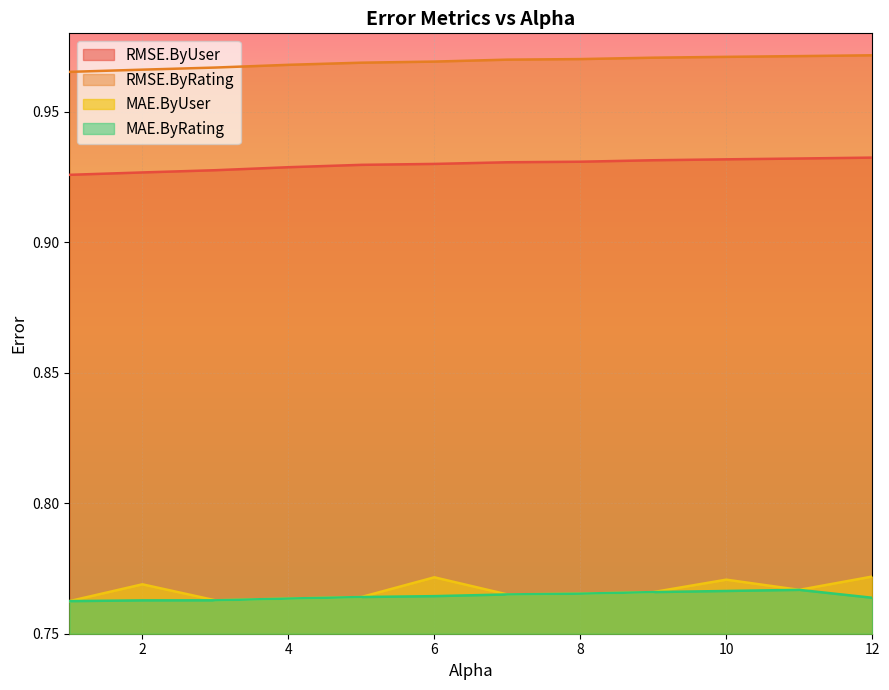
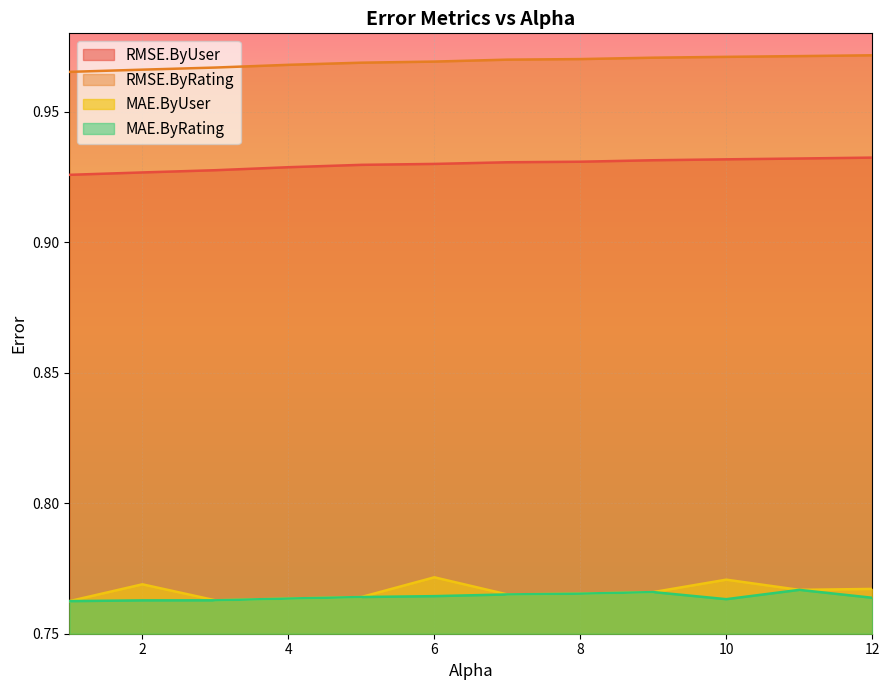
  {
    "MAE.ByUser": {
      "2": 0.769,
      "6": 0.772,
      "10": 0.771,
-     "12": 0.772
+     "12": 0.767
    },
    "MAE.ByRating": {
      "2": 0.763,
      "6": 0.764,
-     "10": 0.766,
+     "10": 0.763,
      "12": 0.764
    }
  }
